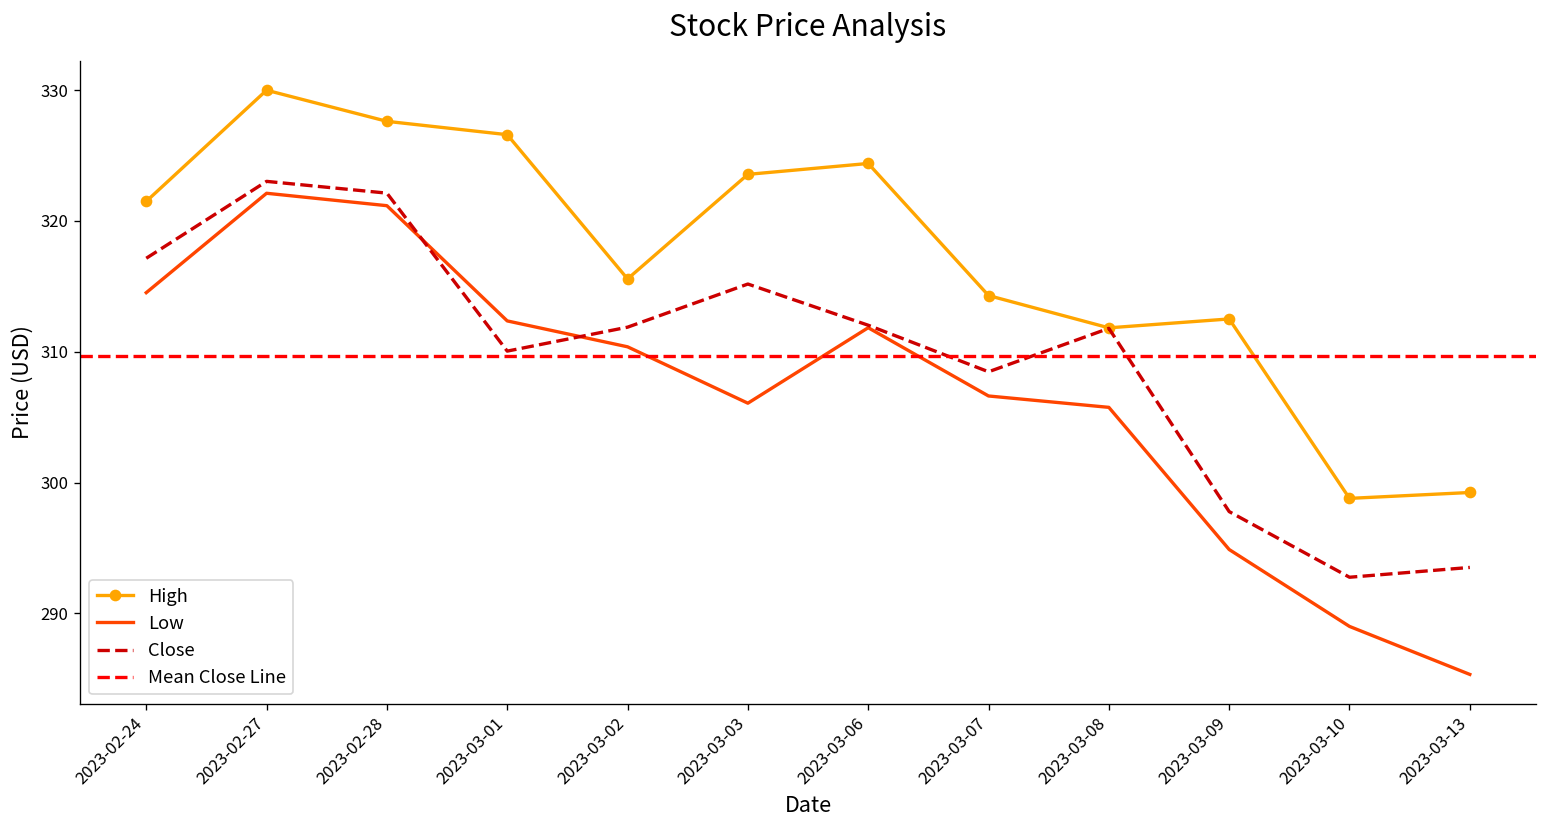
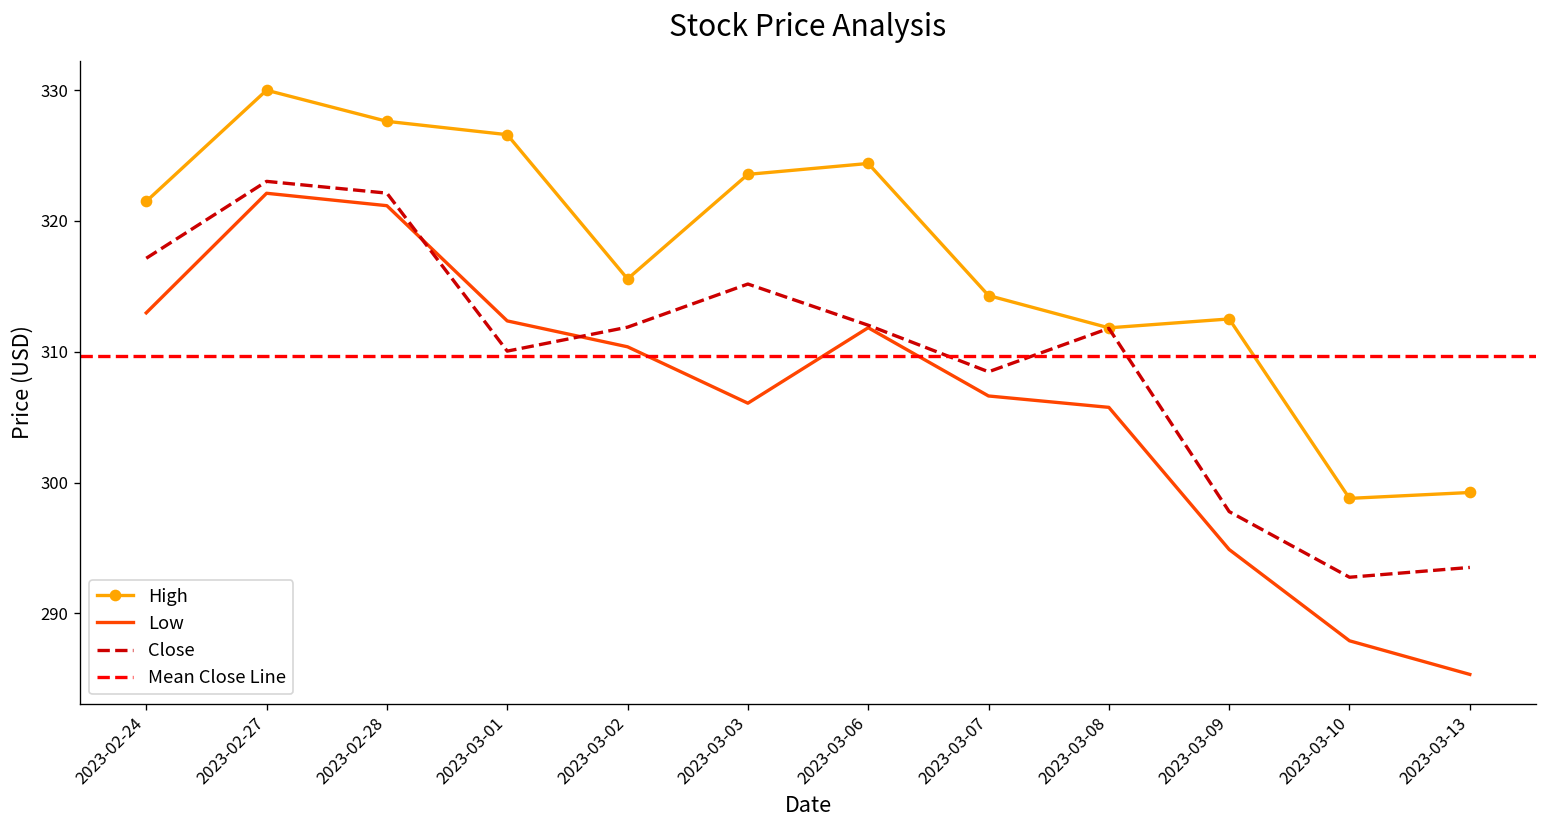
  {
    "High": {
      "2023-02-24": 321.5,
      "2023-02-27": 330.0,
      "2023-02-28": 327.6,
      "2023-03-01": 326.6,
      "2023-03-02": 315.6,
      "2023-03-03": 323.6,
      "2023-03-06": 324.4,
      "2023-03-07": 314.3,
      "2023-03-09": 312.5,
      "2023-03-10": 298.8,
      "2023-03-13": 299.2
    },
    "Low": {
-     "2023-02-24": 314.5,
+     "2023-02-24": 313.0,
      "2023-02-27": 322.1,
      "2023-02-28": 321.2,
      "2023-03-01": 312.4,
      "2023-03-02": 310.4,
      "2023-03-03": 306.1,
      "2023-03-07": 306.6,
      "2023-03-08": 305.8,
      "2023-03-09": 294.9,
-     "2023-03-10": 289.0,
+     "2023-03-10": 287.9,
      "2023-03-13": 285.3
    },
    "Close": {
      "2023-02-24": 317.1,
      "2023-02-27": 323.0,
      "2023-02-28": 322.1,
      "2023-03-01": 310.1,
      "2023-03-02": 311.9,
      "2023-03-03": 315.2,
      "2023-03-07": 308.5,
      "2023-03-09": 297.8,
      "2023-03-10": 292.8,
      "2023-03-13": 293.5
    }
  }
